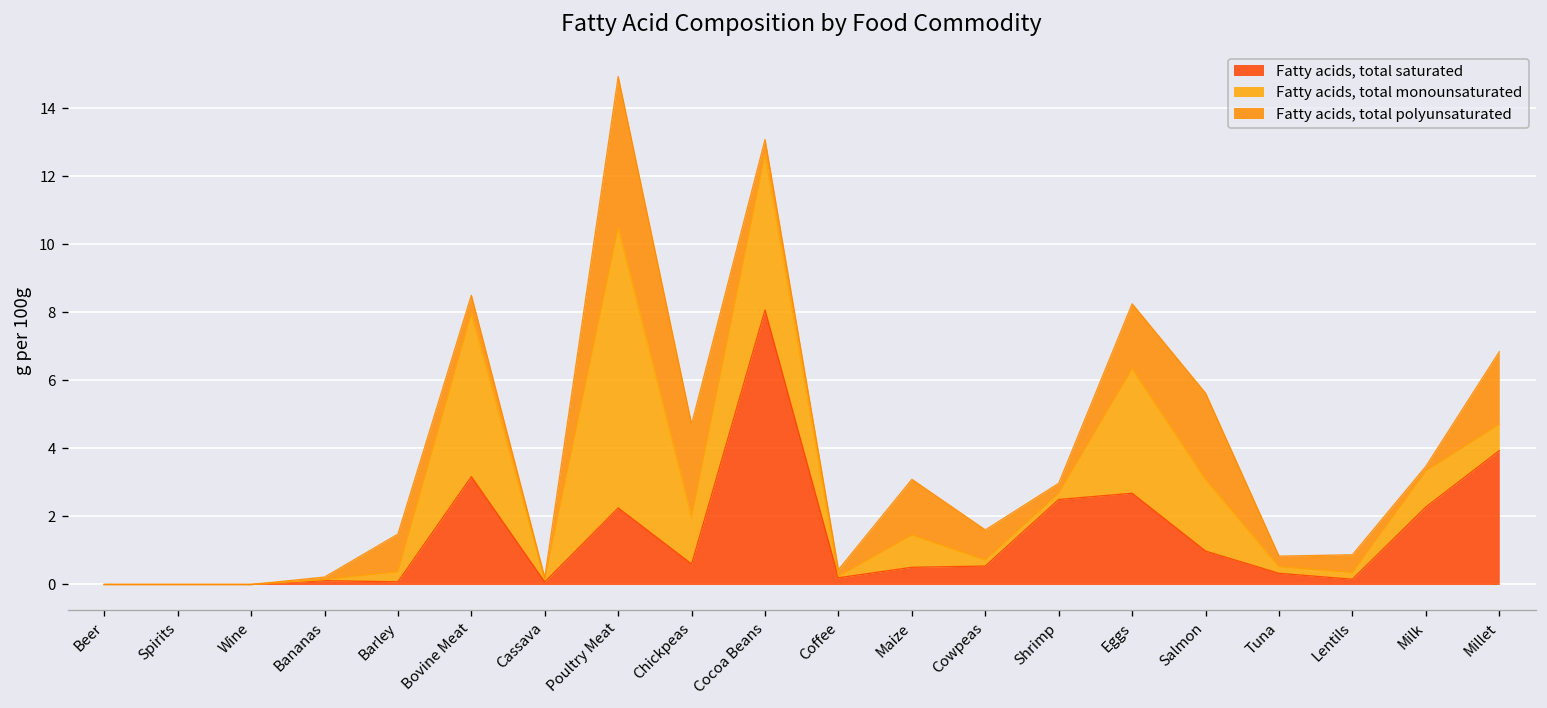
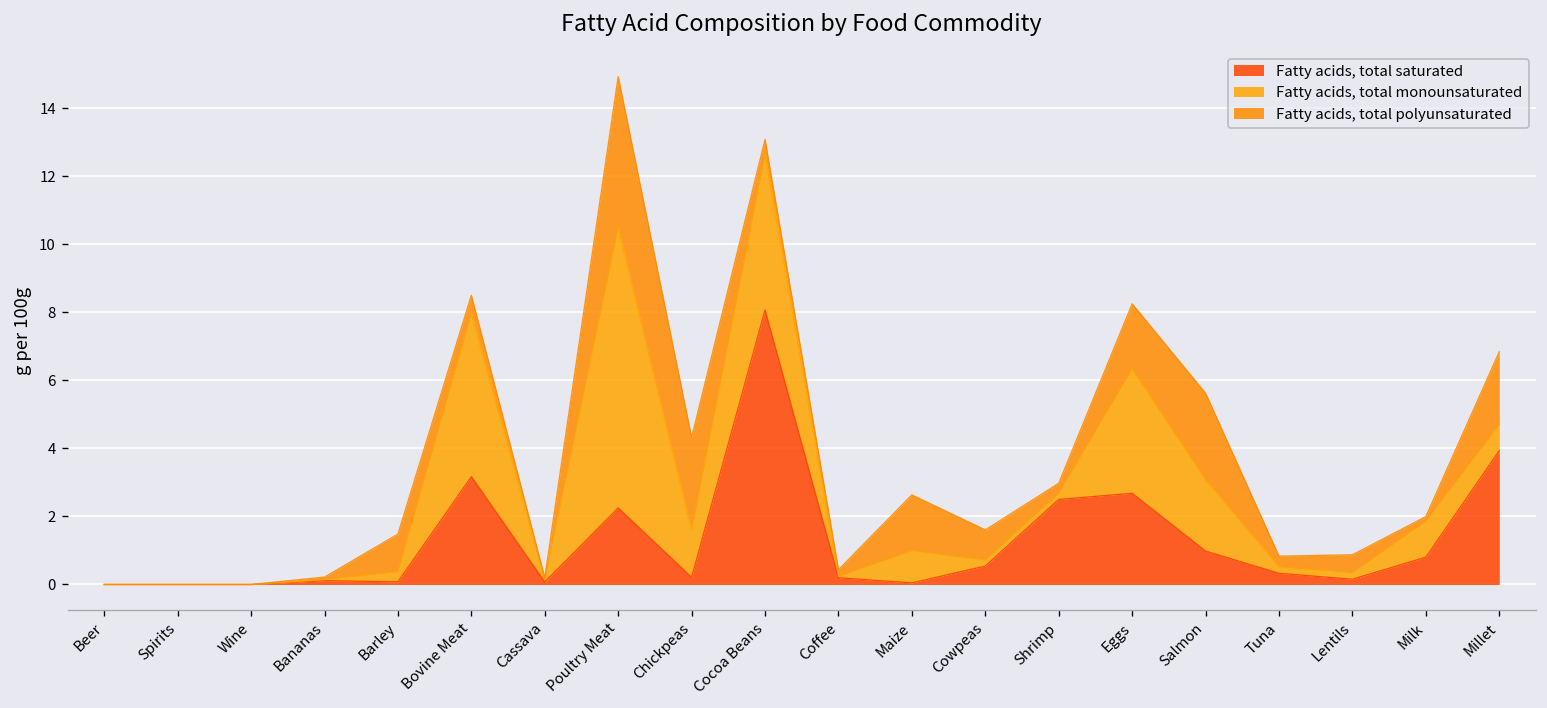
  {
    "Fatty acids, total saturated": {
      "Barley": 0.1,
      "Bovine Meat": 3.2,
      "Poultry Meat": 2.3,
-     "Chickpeas": 0.6,
+     "Chickpeas": 0.2,
      "Cocoa Beans": 8.1,
-     "Maize": 0.5,
+     "Maize": 0.0,
      "Cowpeas": 0.5,
      "Shrimp": 2.5,
      "Eggs": 2.7,
      "Salmon": 1.0,
      "Tuna": 0.3,
      "Lentils": 0.2,
-     "Milk": 2.3,
+     "Milk": 0.8,
      "Millet": 3.9
    }
  }
